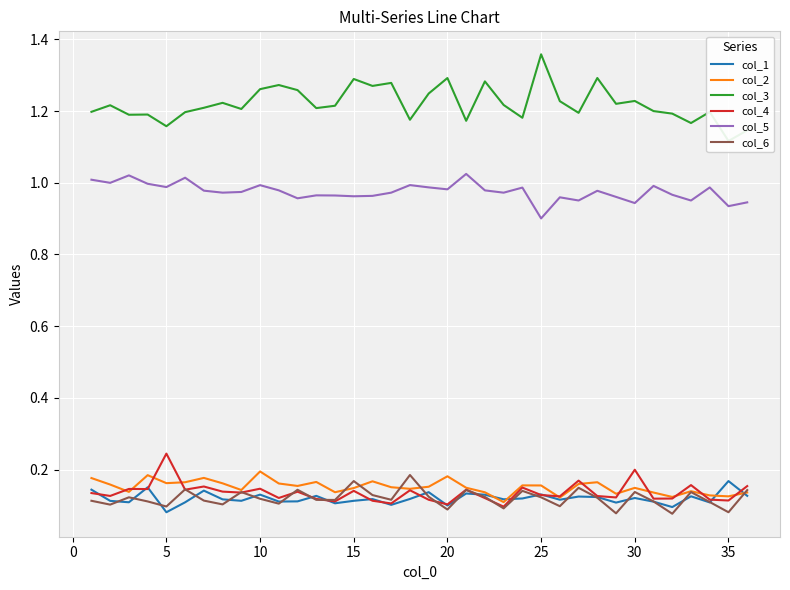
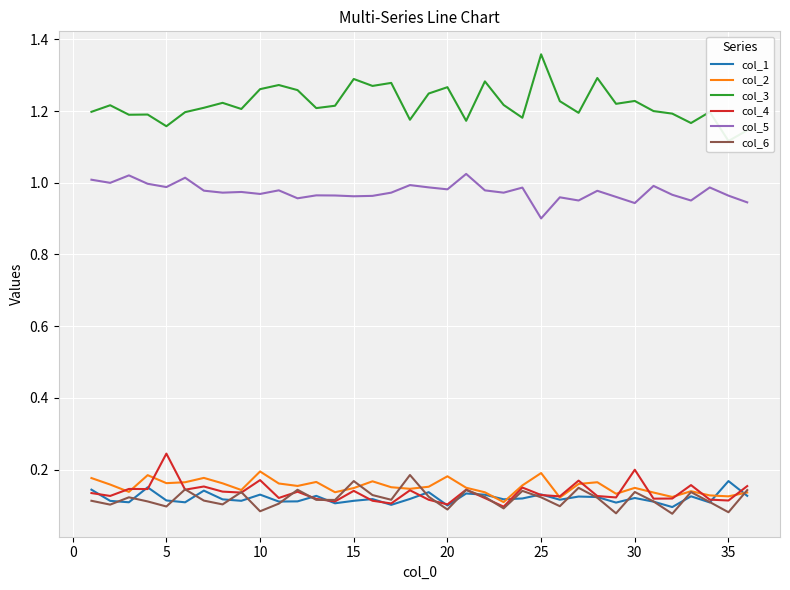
  {
    "col_1": {
-     "5": 0.08,
+     "5": 0.11,
      "10": 0.13,
      "15": 0.11,
      "30": 0.12,
      "35": 0.17
    },
    "col_2": {
      "5": 0.16,
      "10": 0.20,
      "15": 0.15,
      "20": 0.18,
-     "25": 0.16,
+     "25": 0.19,
      "30": 0.15,
      "35": 0.13
    },
    "col_3": {
      "5": 1.16,
      "10": 1.26,
      "15": 1.29,
-     "20": 1.29,
+     "20": 1.27,
      "25": 1.36,
      "30": 1.23
    },
    "col_4": {
      "5": 0.24,
-     "10": 0.15,
+     "10": 0.17,
      "15": 0.14,
      "30": 0.20,
      "35": 0.11
    },
    "col_5": {
      "5": 0.99,
-     "10": 0.99,
+     "10": 0.97,
      "15": 0.96,
      "20": 0.98,
      "25": 0.90,
      "30": 0.94,
-     "35": 0.93
+     "35": 0.96
    },
    "col_6": {
      "5": 0.10,
-     "10": 0.12,
+     "10": 0.08,
      "15": 0.17,
      "20": 0.09,
      "30": 0.14,
      "35": 0.08
    }
  }
